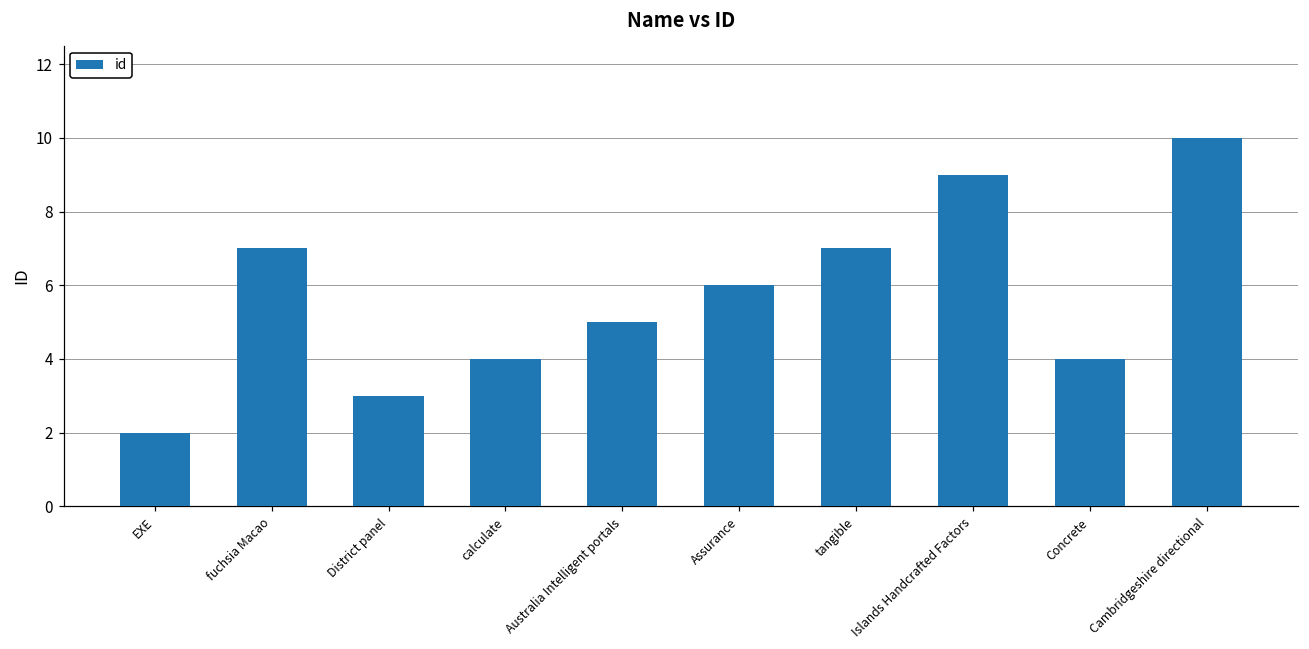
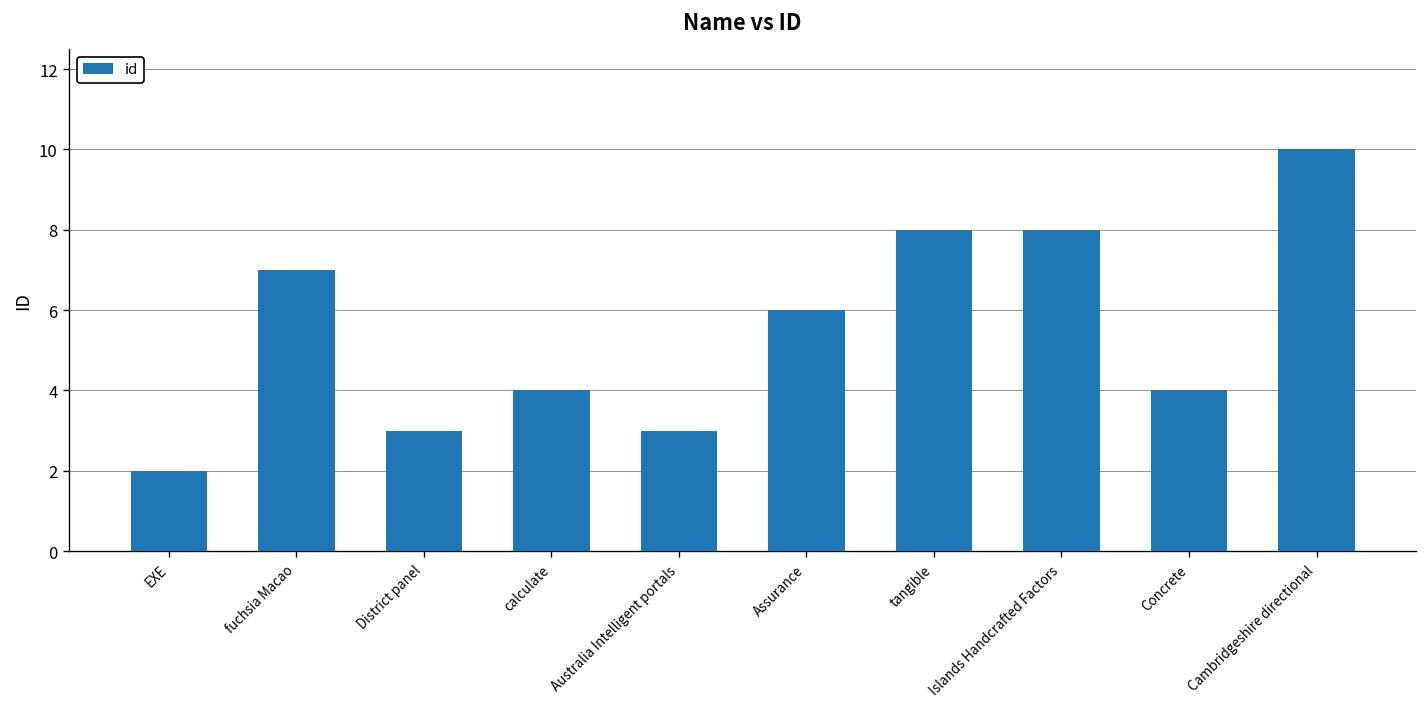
  {
    "EXE": 2,
    "fuchsia Macao": 7,
    "District panel": 3,
    "calculate": 4,
-   "Australia Intelligent portals": 5,
+   "Australia Intelligent portals": 3,
    "Assurance": 6,
-   "tangible": 7,
-   "Islands Handcrafted Factors": 9,
+   "tangible": 8,
+   "Islands Handcrafted Factors": 8,
    "Concrete": 4,
    "Cambridgeshire directional": 10
  }
